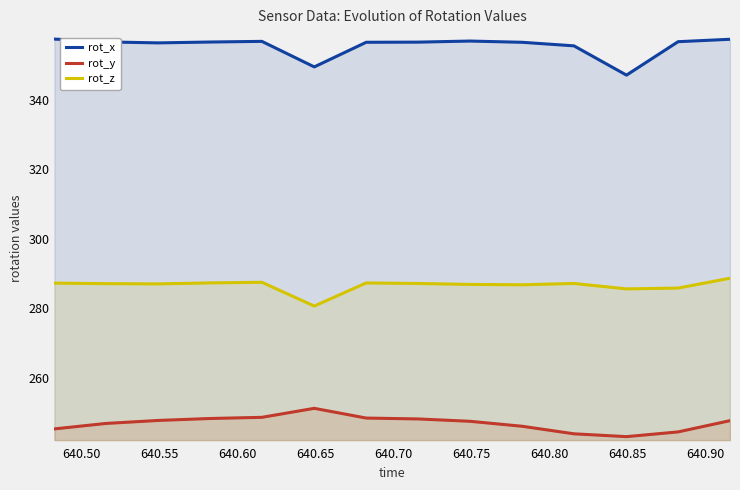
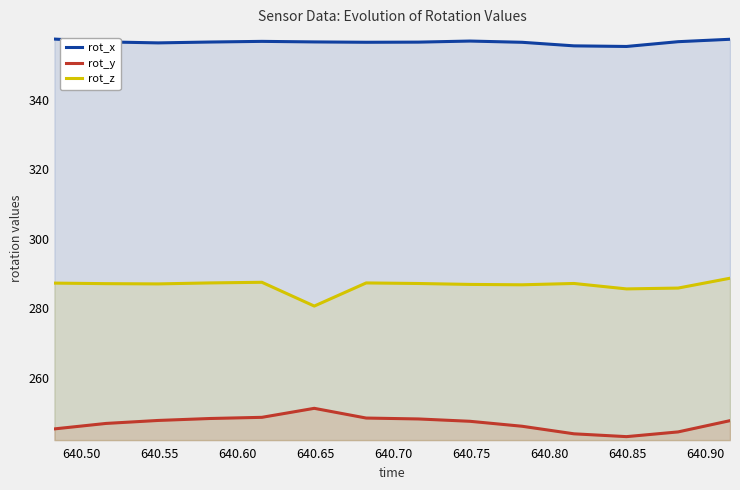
  {
    "rot_x": {
-     "640.65": 349,
-     "640.85": 347
+     "640.65": 357,
+     "640.85": 355
    },
    "rot_y": {
      "640.65": 251,
      "640.85": 243
    },
    "rot_z": {
      "640.65": 281,
      "640.85": 286
    }
  }
